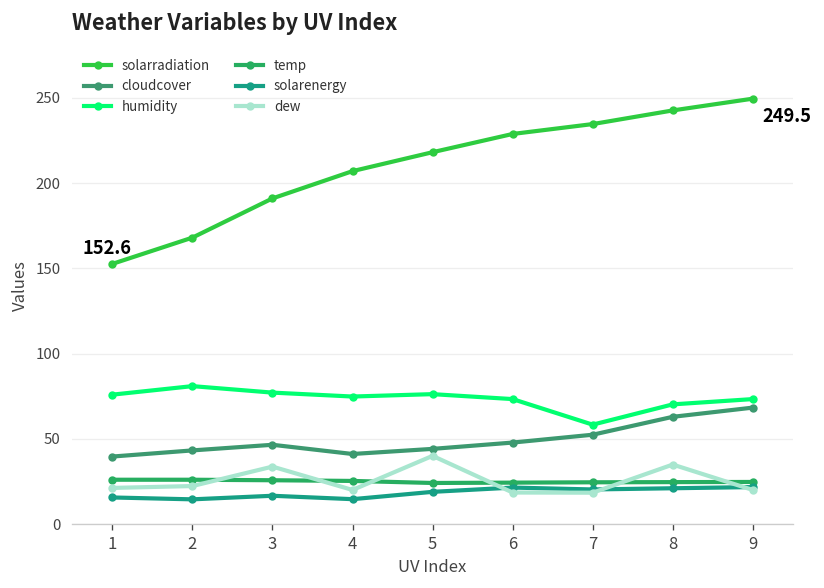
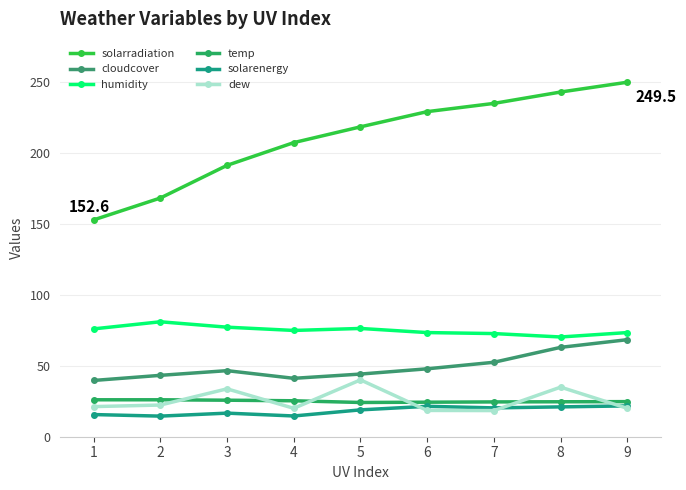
  {
    "humidity": {
      "1": 76,
      "2": 81,
      "3": 77,
      "4": 75,
      "5": 76,
      "6": 73,
-     "7": 58,
+     "7": 73,
      "8": 70,
      "9": 73
    },
    "dew": {
      "1": 21,
      "2": 22,
      "3": 34,
      "4": 20,
      "5": 40,
      "6": 19,
      "7": 18,
      "8": 35
    }
  }
